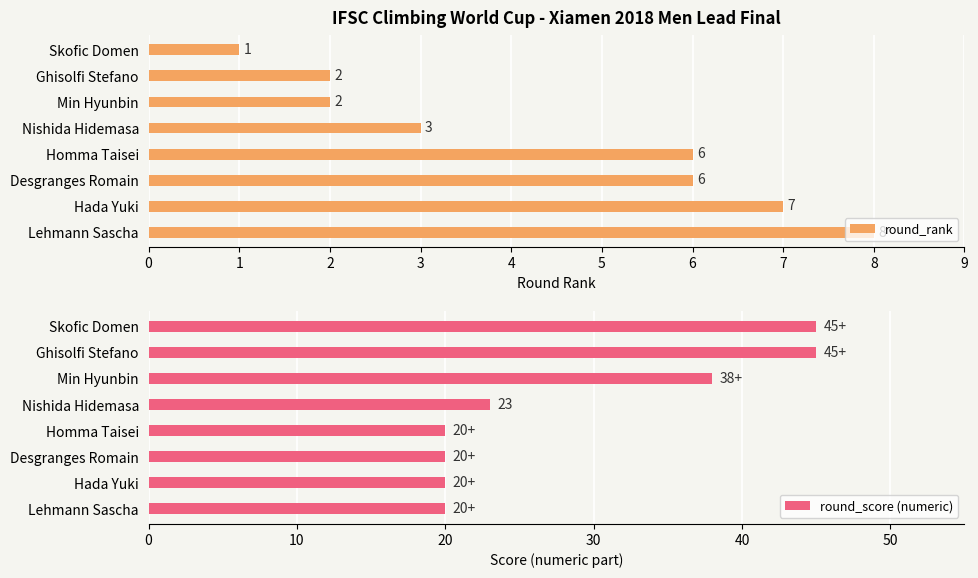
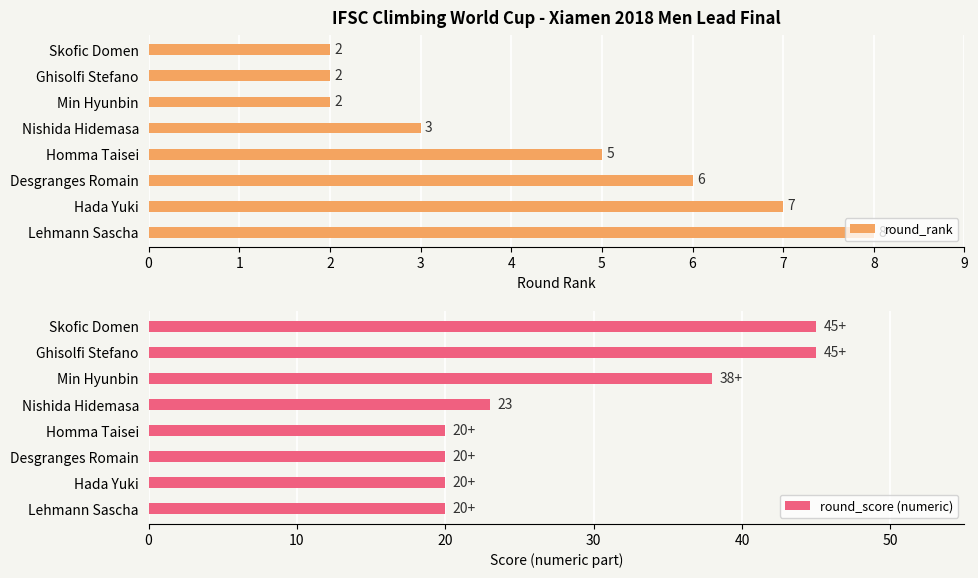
  {
    "IFSC Climbing World Cup - Xiamen 2018 Men Lead Final": {
-     "Skofic Domen": 1,
+     "Skofic Domen": 2,
      "Ghisolfi Stefano": 2,
      "Min Hyunbin": 2,
      "Nishida Hidemasa": 3,
-     "Homma Taisei": 6,
+     "Homma Taisei": 5,
      "Desgranges Romain": 6,
      "Hada Yuki": 7
    }
  }
